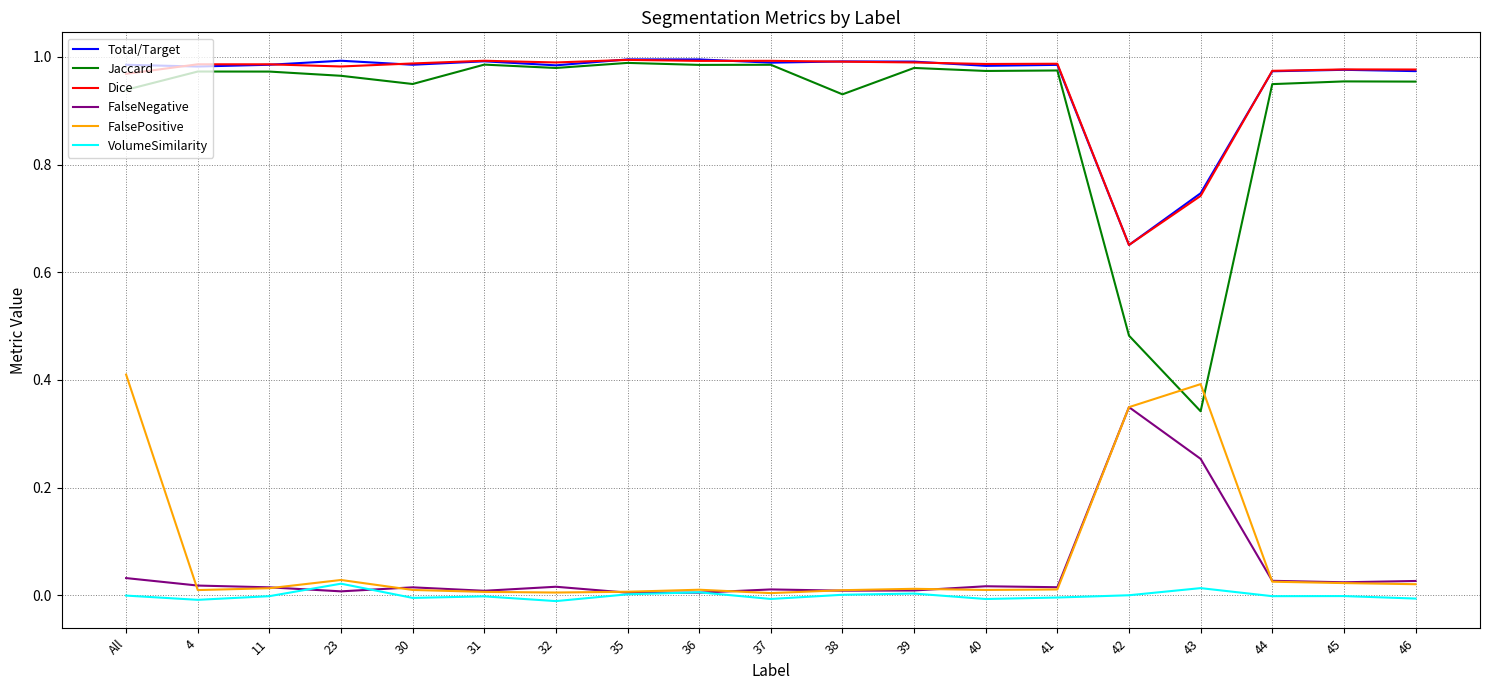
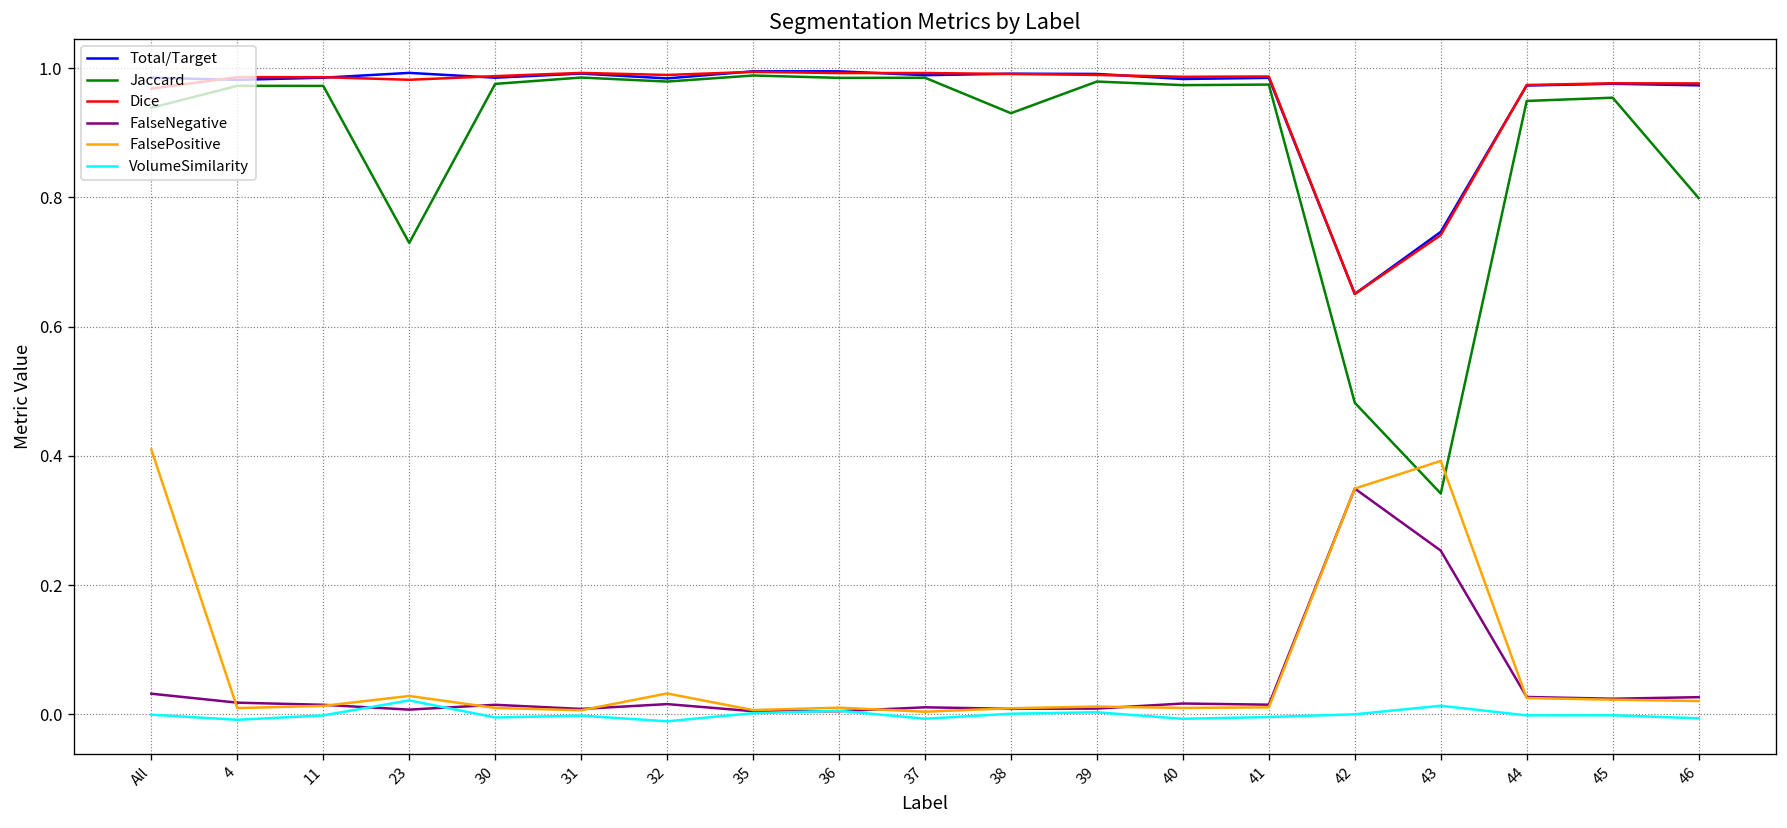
  {
    "Total/Target": {
      "23": 0.99,
      "32": 0.98,
      "43": 0.75
    },
    "Jaccard": {
      "11": 0.97,
-     "23": 0.96,
-     "30": 0.95,
+     "23": 0.73,
+     "30": 0.98,
      "31": 0.99,
      "32": 0.98,
      "35": 0.99,
      "36": 0.99,
      "38": 0.93,
      "39": 0.98,
      "40": 0.97,
      "41": 0.97,
      "42": 0.48,
      "43": 0.34,
      "44": 0.95,
      "45": 0.95,
-     "46": 0.95
+     "46": 0.80
    },
    "Dice": {
      "23": 0.98,
      "32": 0.99,
      "43": 0.74
    },
    "FalseNegative": {
      "All": 0.03,
      "4": 0.02,
      "23": 0.01,
      "30": 0.01,
      "32": 0.02,
      "37": 0.01,
      "40": 0.02,
      "43": 0.25,
      "46": 0.03
    },
    "FalsePositive": {
      "All": 0.41,
      "4": 0.01,
      "23": 0.03,
      "30": 0.01,
-     "32": 0.01,
+     "32": 0.03,
      "36": 0.01,
      "37": 0.00,
      "40": 0.01,
      "43": 0.39,
      "46": 0.02
    },
    "VolumeSimilarity": {
      "All": 0.00,
      "4": -0.01,
      "11": 0.00,
      "23": 0.02,
      "30": 0.00,
      "31": 0.00,
      "32": -0.01,
      "37": -0.01,
      "38": 0.00,
      "39": 0.00,
      "40": -0.01,
      "41": 0.00,
      "42": 0.00,
      "43": 0.01,
      "44": 0.00,
      "45": 0.00,
      "46": -0.01
    }
  }
